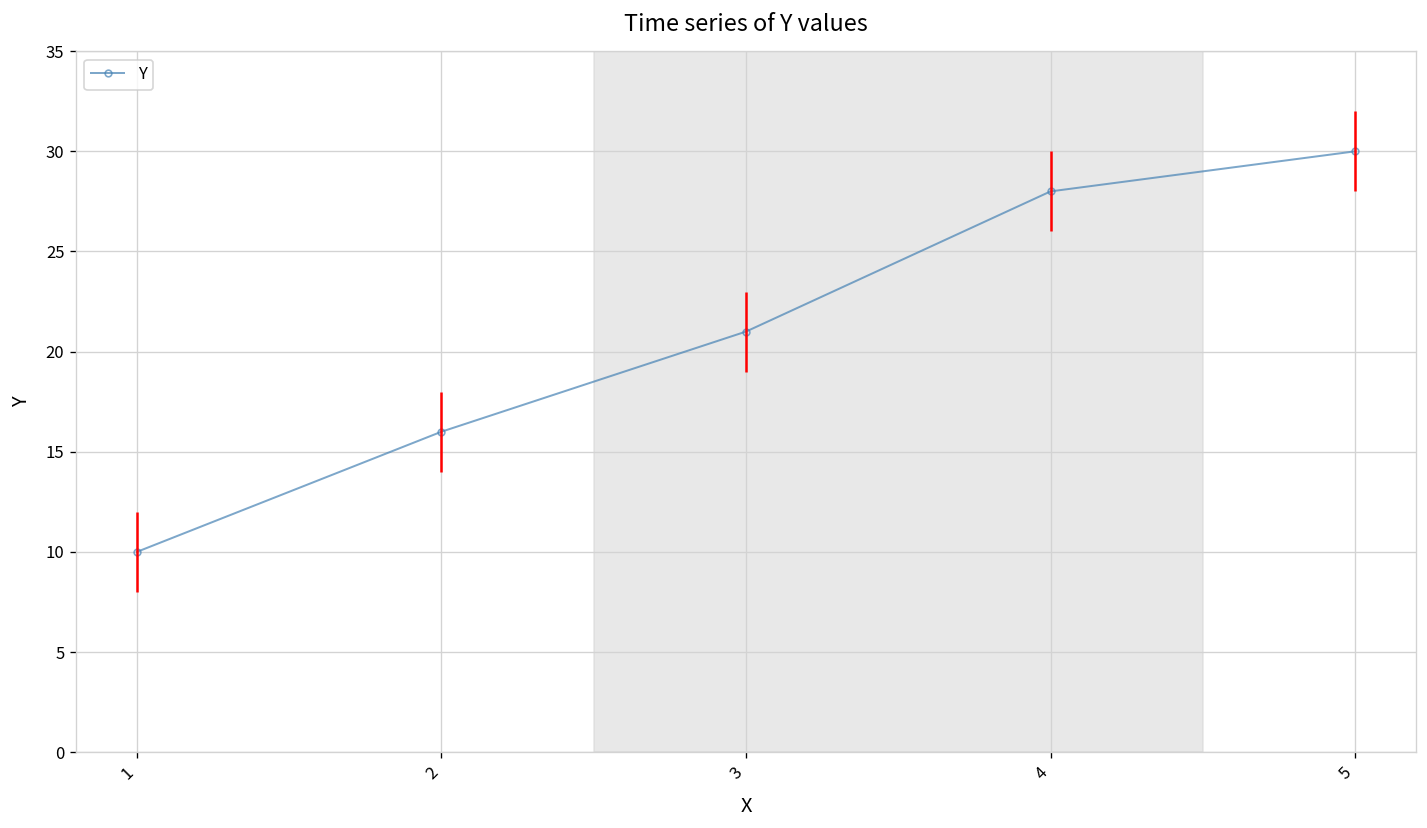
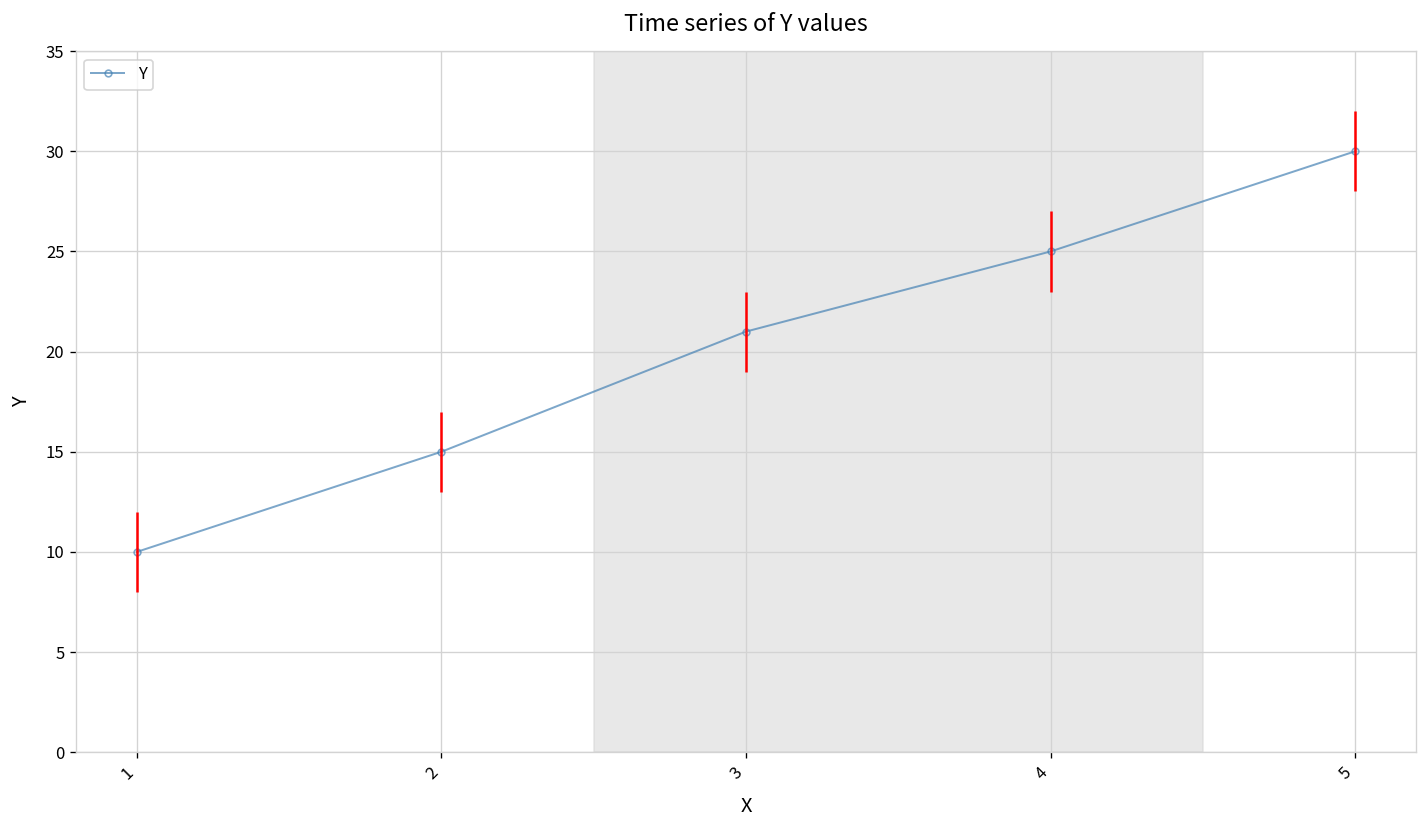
  {
    "1": 10,
-   "2": 16,
+   "2": 15,
    "3": 21,
-   "4": 28,
+   "4": 25,
    "5": 30
  }
